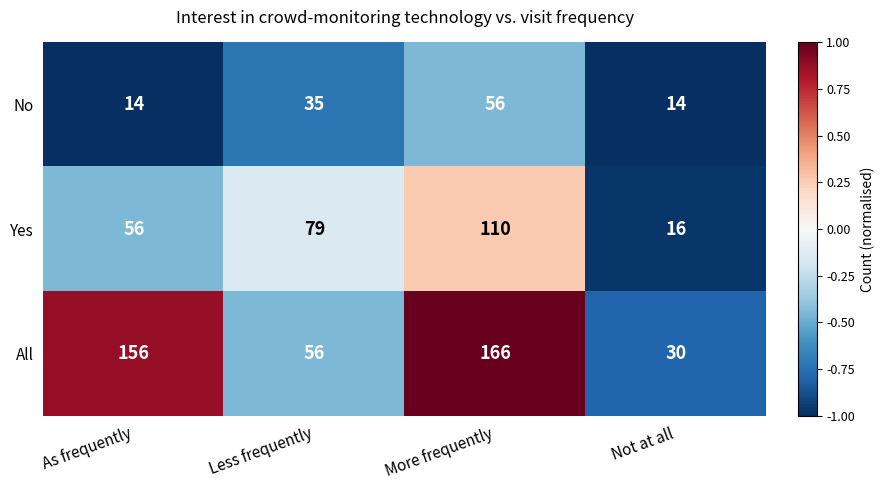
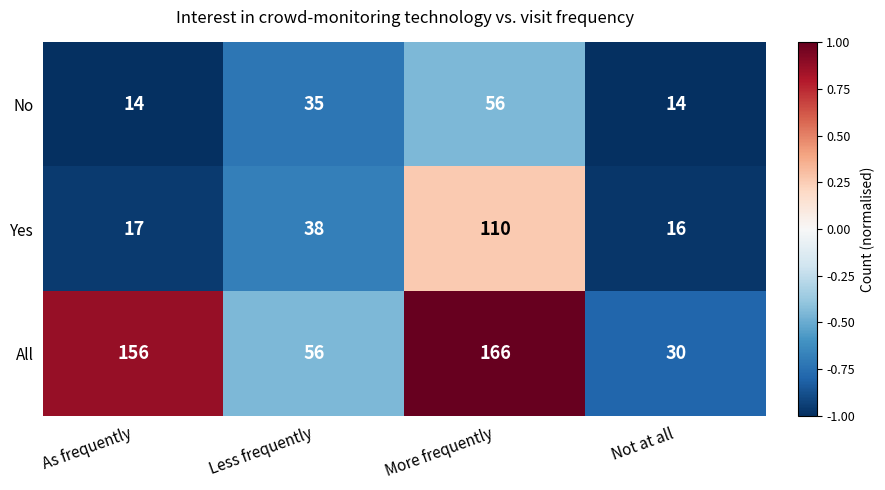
  {
    "No": {
      "As frequently": 14,
      "Less frequently": 35,
      "More frequently": 56,
      "Not at all": 14
    },
    "Yes": {
-     "As frequently": 56,
-     "Less frequently": 79,
+     "As frequently": 17,
+     "Less frequently": 38,
      "More frequently": 110,
      "Not at all": 16
    },
    "All": {
      "As frequently": 156,
      "Less frequently": 56,
      "More frequently": 166,
      "Not at all": 30
    }
  }
